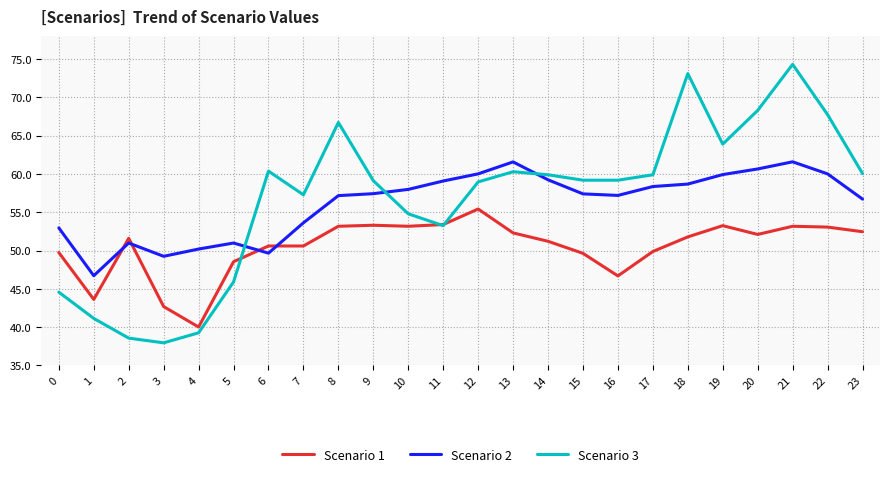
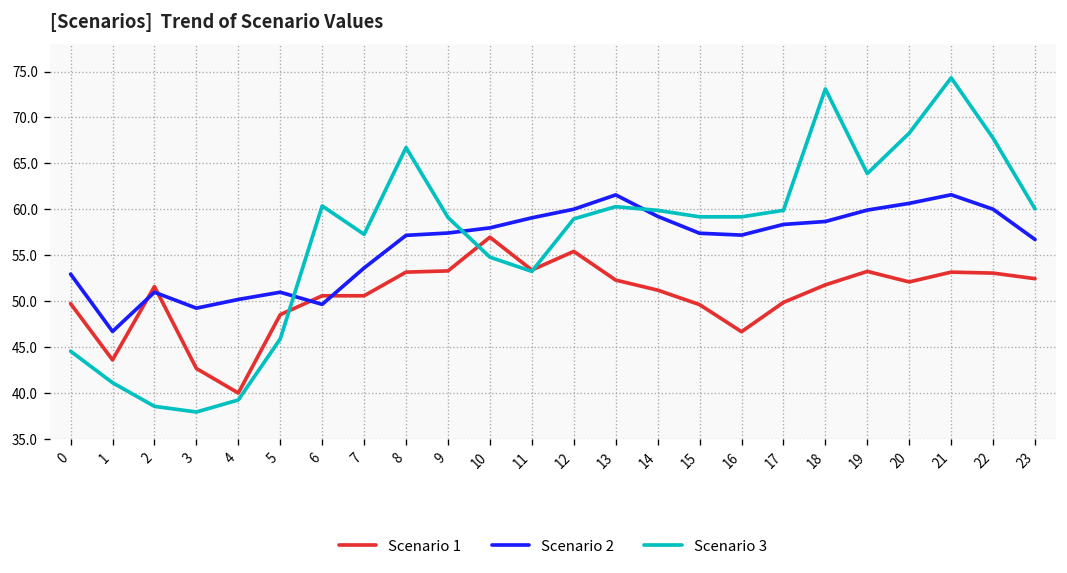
  {
    "Scenario 1": {
      "0": 50,
      "1": 44,
      "2": 52,
      "3": 43,
      "4": 40,
      "5": 49,
      "6": 51,
      "7": 51,
      "8": 53,
      "9": 53,
-     "10": 53,
+     "10": 57,
      "12": 55,
      "13": 52,
      "14": 51,
      "15": 50,
      "16": 47,
      "17": 50,
      "18": 52,
      "19": 53,
      "20": 52,
      "21": 53,
      "22": 53,
      "23": 52
    },
    "Scenario 2": {
      "0": 53,
      "1": 47,
      "2": 51,
      "3": 49,
      "4": 50,
      "5": 51,
      "6": 50,
      "7": 54,
      "8": 57,
      "9": 57,
      "10": 58,
      "11": 59,
      "12": 60,
      "13": 62,
      "14": 59,
      "15": 57,
      "16": 57,
      "17": 58,
      "18": 59,
      "19": 60,
      "20": 61,
      "21": 62,
      "22": 60,
      "23": 57
    },
    "Scenario 3": {
      "0": 45,
      "1": 41,
      "2": 39,
      "3": 38,
      "4": 39,
      "5": 46,
      "6": 60,
      "7": 57,
      "8": 67,
      "9": 59,
      "10": 55,
      "12": 59,
      "13": 60,
      "14": 60,
      "15": 59,
      "16": 59,
      "17": 60,
      "18": 73,
      "19": 64,
      "20": 68,
      "21": 74,
      "22": 68,
      "23": 60
    }
  }
